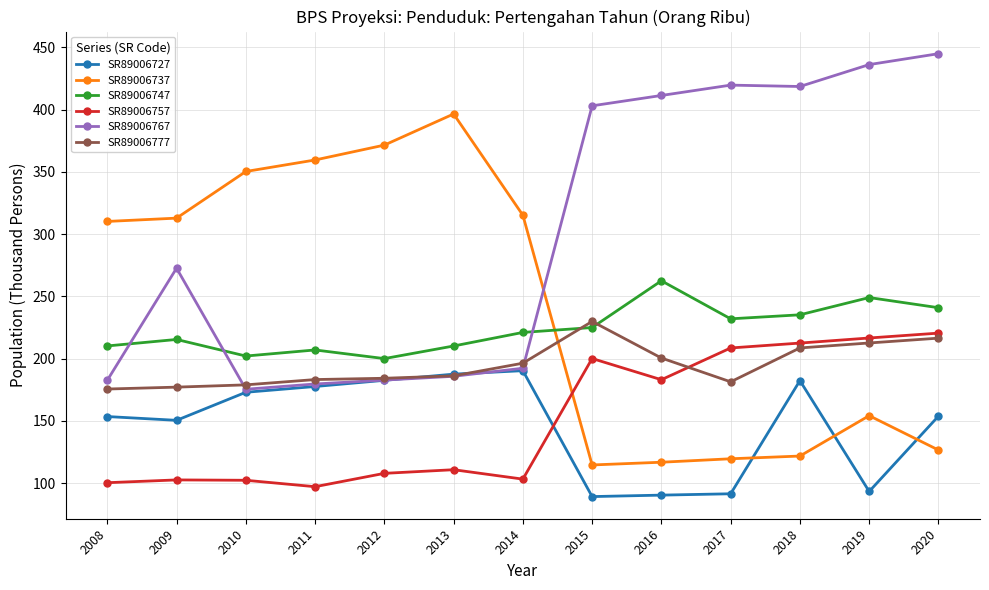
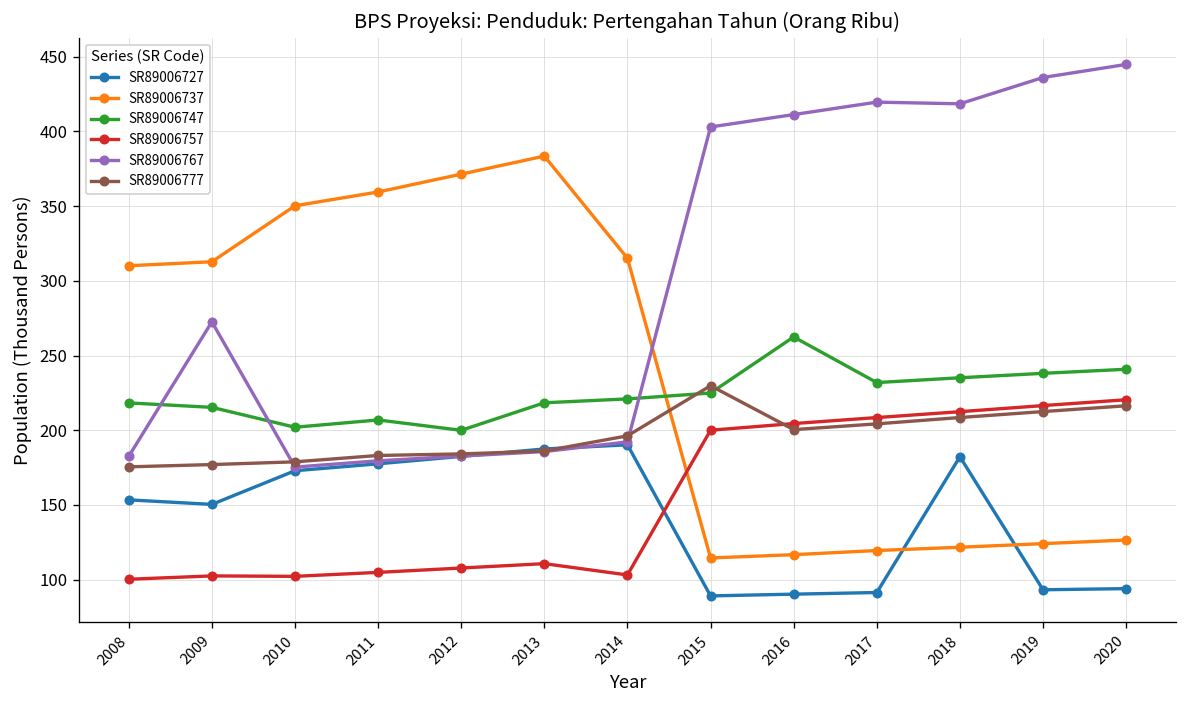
  {
    "SR89006727": {
      "2008": 153,
      "2009": 150,
      "2010": 173,
      "2015": 89,
      "2016": 90,
      "2017": 91,
      "2018": 182,
      "2019": 93,
-     "2020": 154
+     "2020": 94
    },
    "SR89006737": {
      "2008": 310,
      "2009": 313,
      "2010": 350,
      "2011": 359,
      "2012": 371,
-     "2013": 396,
+     "2013": 383,
      "2014": 315,
      "2015": 115,
      "2016": 117,
      "2017": 119,
      "2018": 122,
-     "2019": 154,
+     "2019": 124,
      "2020": 127
    },
    "SR89006747": {
-     "2008": 210,
+     "2008": 218,
      "2009": 215,
      "2010": 202,
      "2011": 207,
      "2012": 200,
-     "2013": 210,
+     "2013": 218,
      "2014": 221,
      "2015": 225,
      "2016": 262,
      "2017": 232,
      "2018": 235,
-     "2019": 249,
+     "2019": 238,
      "2020": 241
    },
    "SR89006757": {
      "2008": 100,
      "2009": 103,
      "2010": 102,
-     "2011": 97,
+     "2011": 105,
      "2012": 108,
      "2013": 111,
      "2014": 103,
      "2015": 200,
-     "2016": 183,
+     "2016": 204,
      "2017": 208,
      "2018": 212,
      "2019": 216,
      "2020": 220
    },
    "SR89006767": {
      "2008": 183,
      "2009": 273,
      "2010": 175,
      "2015": 403,
      "2016": 411,
      "2017": 420,
      "2018": 418,
      "2019": 436,
      "2020": 445
    },
    "SR89006777": {
      "2008": 176,
      "2009": 177,
      "2010": 179,
      "2011": 183,
      "2014": 196,
      "2015": 230,
      "2016": 200,
-     "2017": 181,
+     "2017": 204,
      "2018": 209,
      "2019": 212,
      "2020": 216
    }
  }
